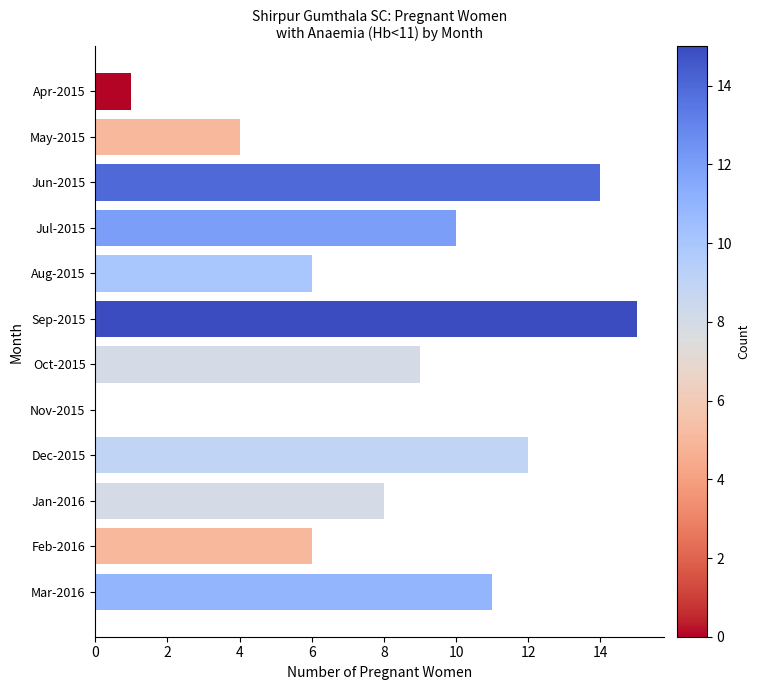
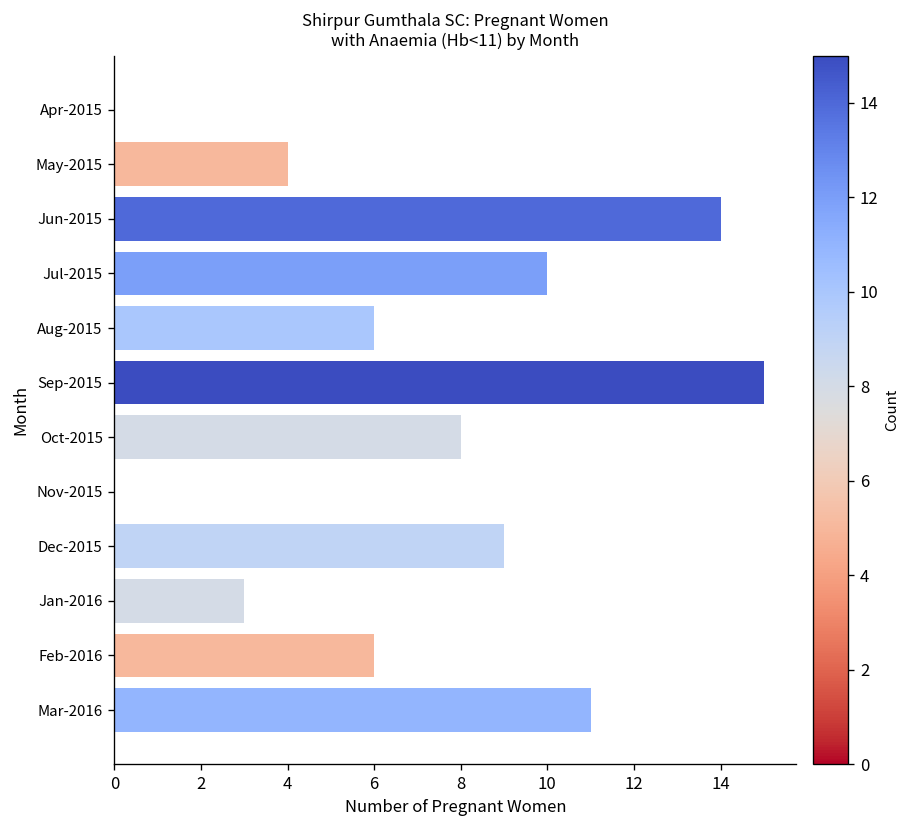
  {
-   "Apr-2015": 1,
+   "Apr-2015": 0,
    "May-2015": 4,
    "Jun-2015": 14,
    "Jul-2015": 10,
    "Aug-2015": 6,
    "Sep-2015": 15,
-   "Oct-2015": 9,
+   "Oct-2015": 8,
    "Nov-2015": 0,
-   "Dec-2015": 12,
-   "Jan-2016": 8,
+   "Dec-2015": 9,
+   "Jan-2016": 3,
    "Feb-2016": 6,
    "Mar-2016": 11
  }
